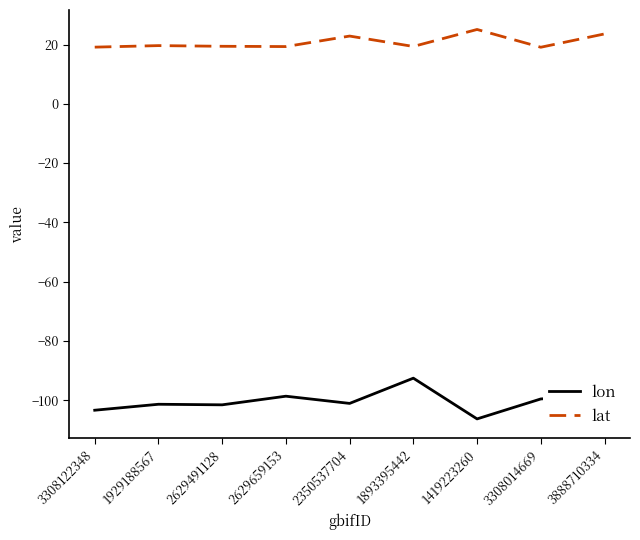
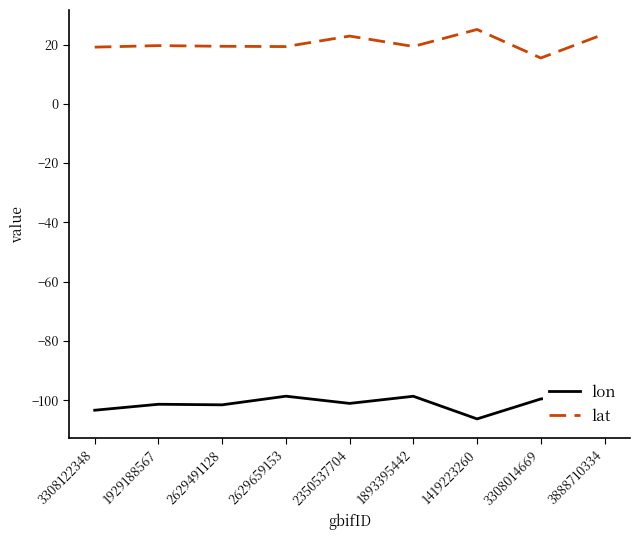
  {
    "lon": {
      "3308122348": -103,
      "1929188567": -101,
      "2629491128": -102,
      "2629659153": -99,
      "2350537704": -101,
-     "1893395442": -93,
+     "1893395442": -99,
      "1419223260": -106,
      "3308014669": -100
    },
    "lat": {
      "3308122348": 19,
      "1929188567": 20,
      "2629491128": 19,
      "2629659153": 19,
      "2350537704": 23,
      "1893395442": 19,
      "1419223260": 25,
-     "3308014669": 19,
+     "3308014669": 15,
      "3888710334": 24
    }
  }
